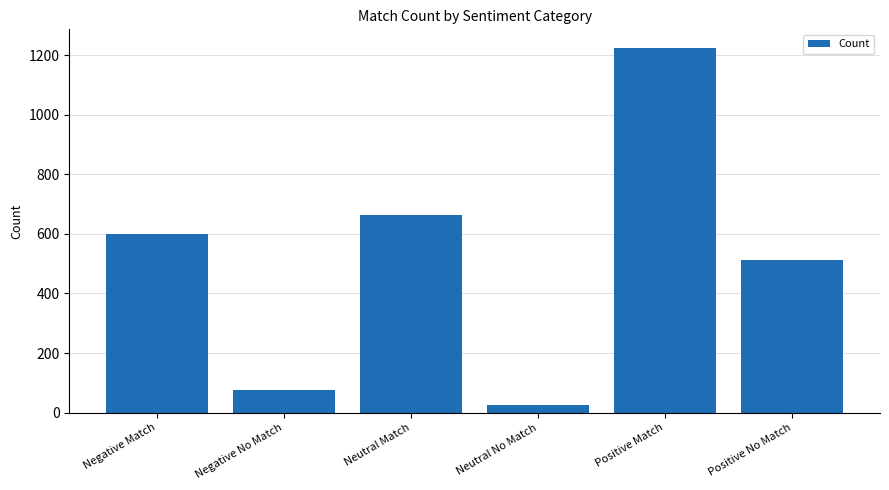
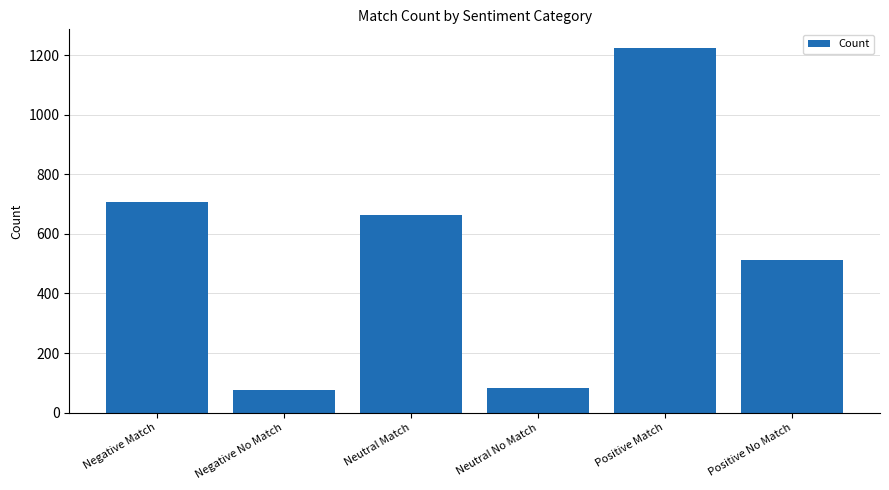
  {
-   "Negative Match": 600,
+   "Negative Match": 710,
    "Negative No Match": 80,
    "Neutral Match": 660,
-   "Neutral No Match": 30,
+   "Neutral No Match": 80,
    "Positive Match": 1230,
    "Positive No Match": 510
  }
